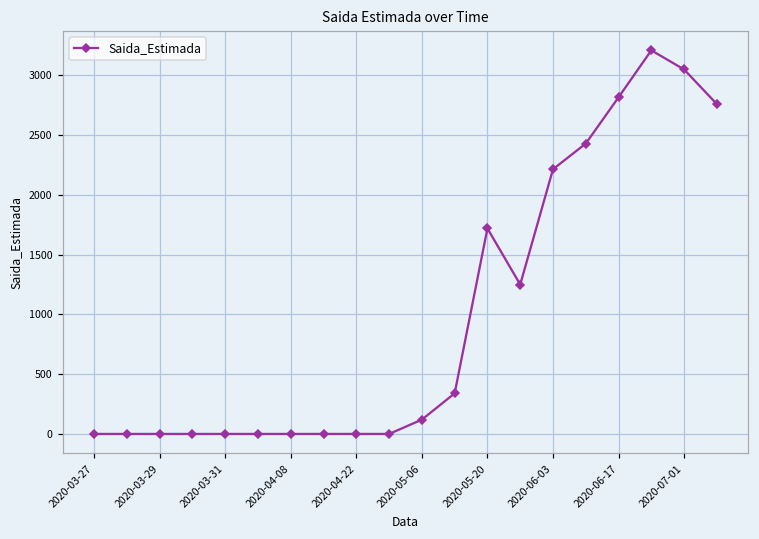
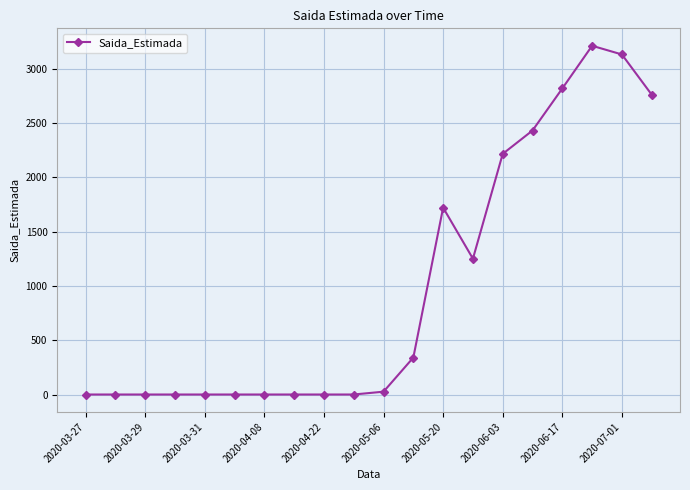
  {
    "2020-03-27": 0,
    "2020-03-29": 0,
    "2020-03-31": 0,
    "2020-04-08": 0,
    "2020-04-22": 0,
-   "2020-05-06": 120,
+   "2020-05-06": 30,
    "2020-05-20": 1720,
    "2020-06-03": 2220,
    "2020-06-17": 2820,
-   "2020-07-01": 3050
+   "2020-07-01": 3130
  }
